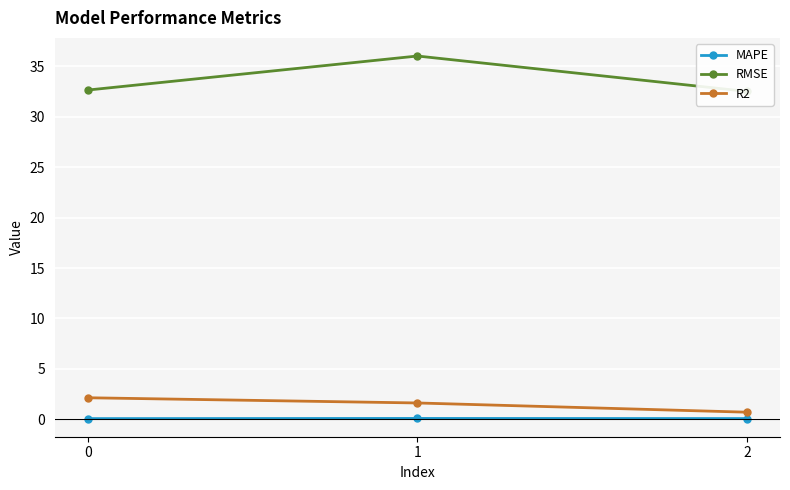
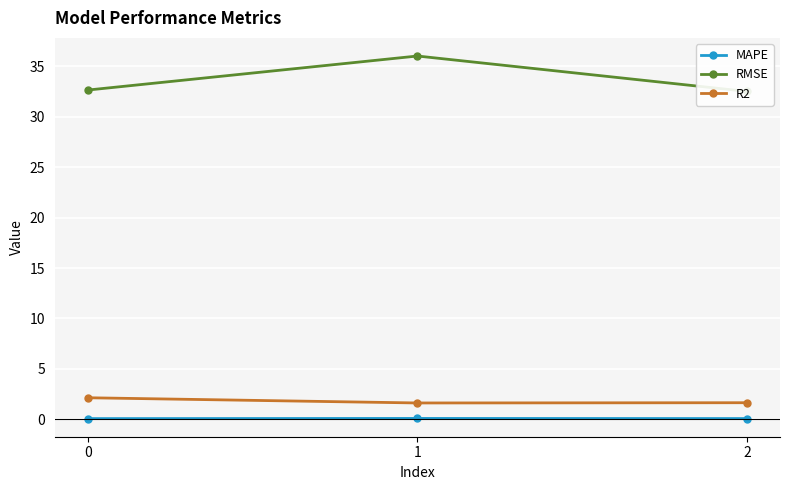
  {
    "MAPE": {
      "0": 0.1,
      "1": 0.1,
      "2": 0.1
    },
    "RMSE": {
      "0": 32.7,
      "1": 36.0
    },
    "R2": {
      "0": 2.1,
      "1": 1.6,
-     "2": 0.7
+     "2": 1.6
    }
  }
